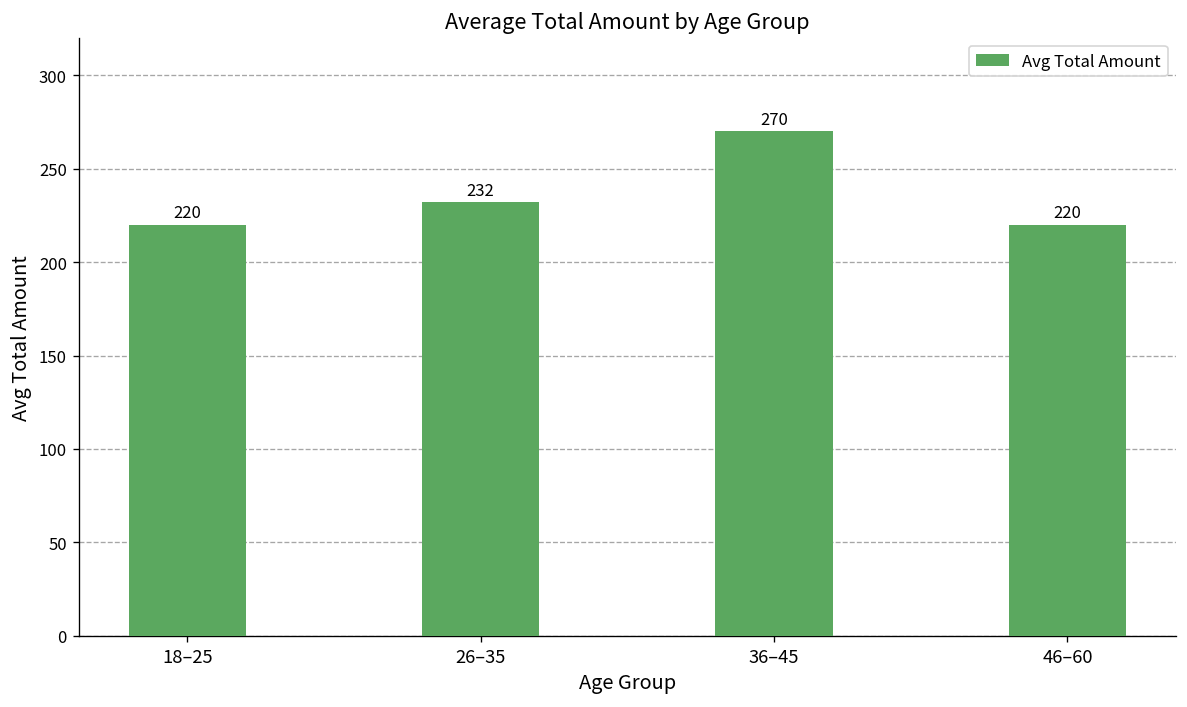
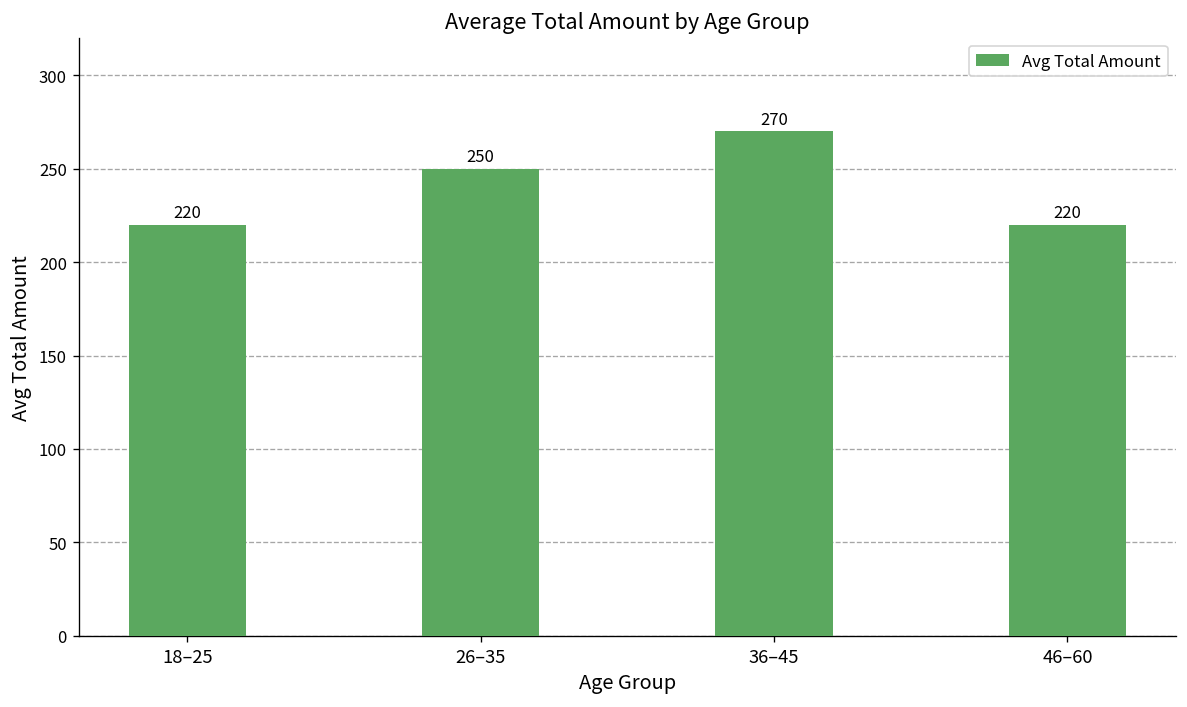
  {
    "18–25": 220,
-   "26–35": 232,
+   "26–35": 250,
    "36–45": 270,
    "46–60": 220
  }
